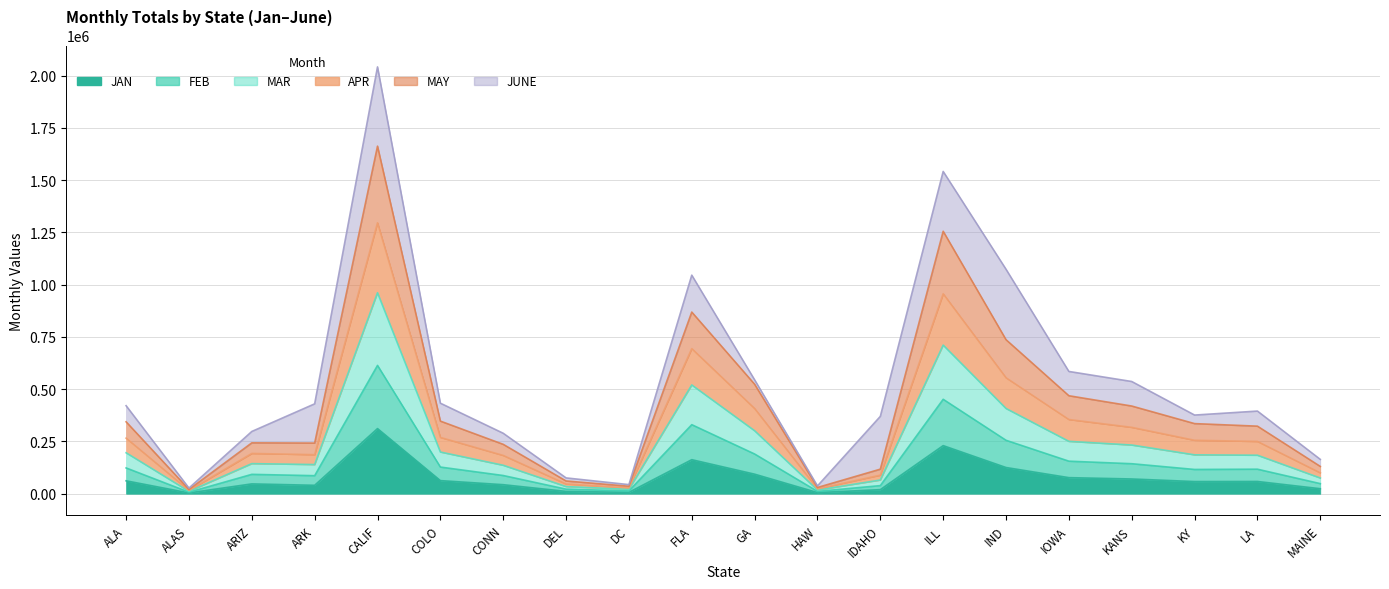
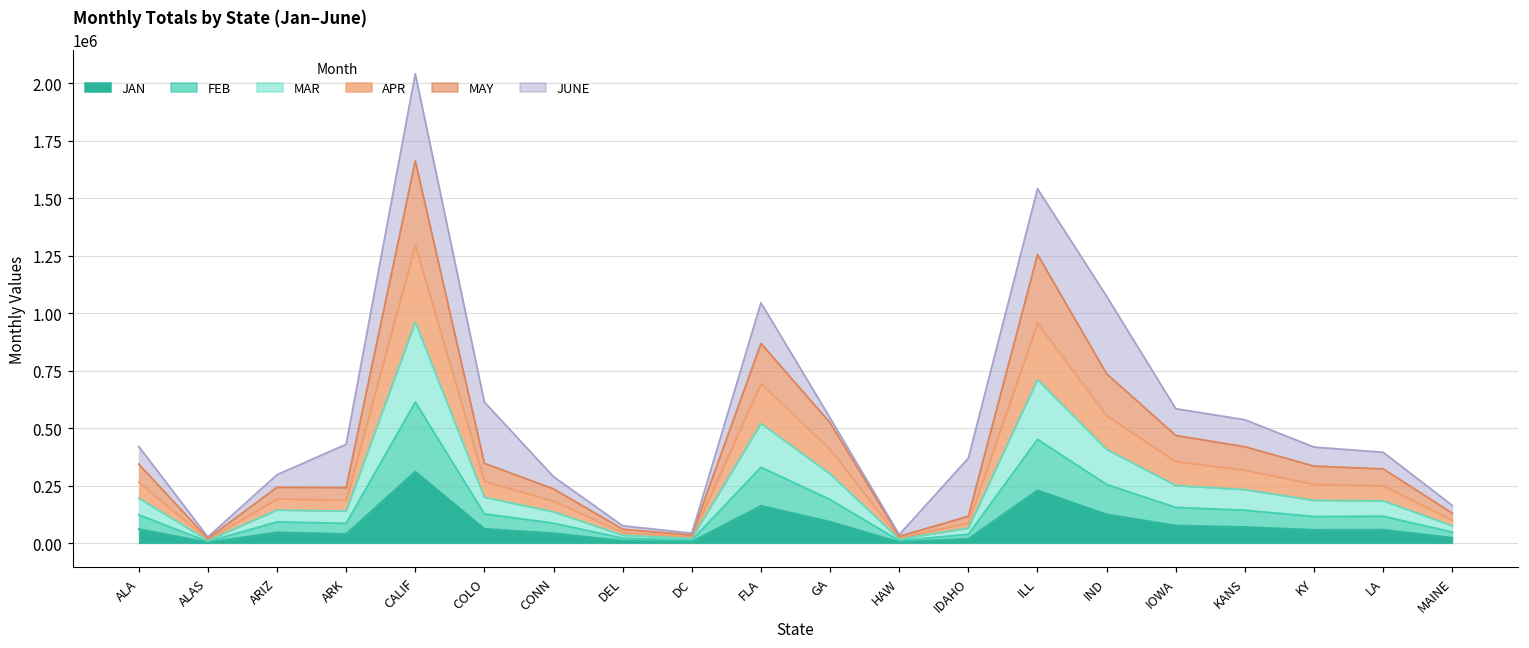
  {
    "JUNE": {
      "ALA": 80000,
      "ARIZ": 50000,
      "ARK": 190000,
      "CALIF": 380000,
-     "COLO": 90000,
+     "COLO": 270000,
      "CONN": 50000,
      "DEL": 10000,
      "FLA": 180000,
      "GA": 20000,
      "IDAHO": 250000,
      "ILL": 290000,
      "IND": 340000,
      "IOWA": 120000,
      "KANS": 120000,
-     "KY": 40000,
+     "KY": 80000,
      "LA": 70000,
      "MAINE": 30000
    }
  }
